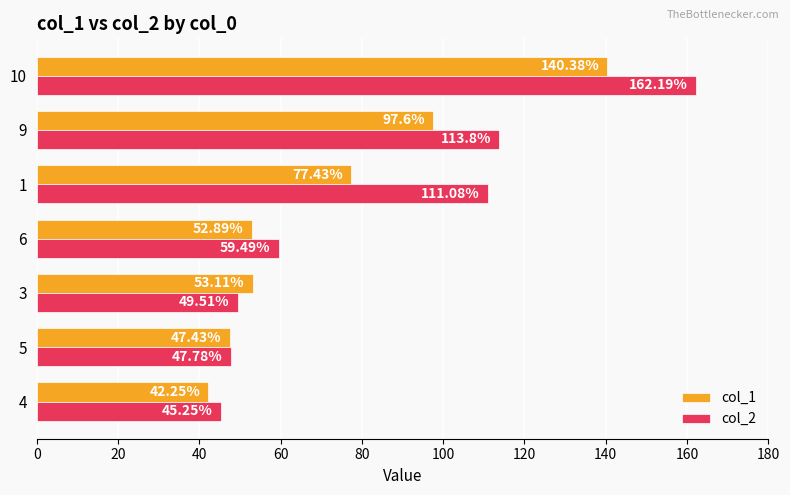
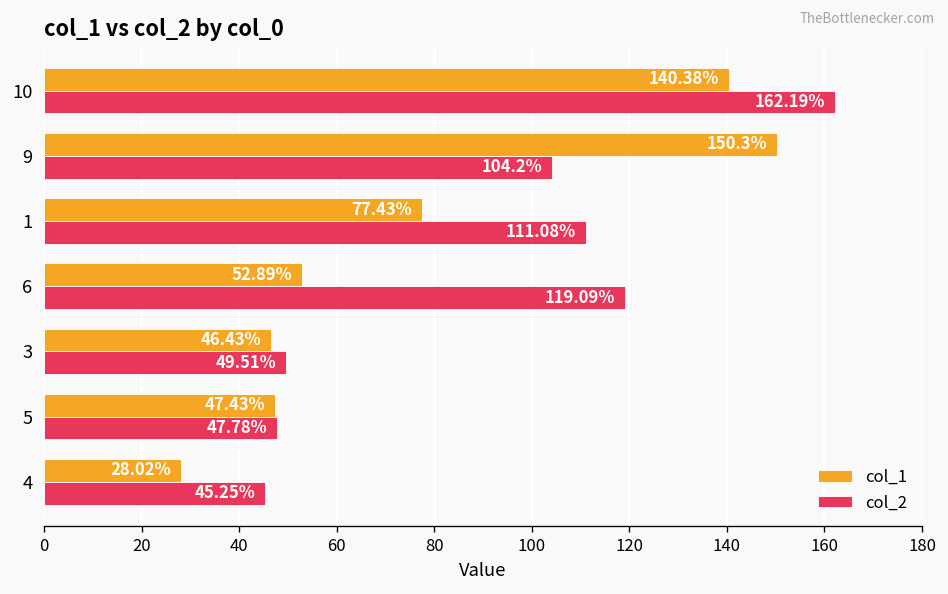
  {
    "col_1": {
      "10": "140.38%",
-     "9": "97.6%",
+     "9": "150.3%",
      "1": "77.43%",
      "6": "52.89%",
-     "3": "53.11%",
+     "3": "46.43%",
      "5": "47.43%",
-     "4": "42.25%"
+     "4": "28.02%"
    },
    "col_2": {
      "10": "162.19%",
-     "9": "113.8%",
+     "9": "104.2%",
      "1": "111.08%",
-     "6": "59.49%",
+     "6": "119.09%",
      "3": "49.51%",
      "5": "47.78%",
      "4": "45.25%"
    }
  }
